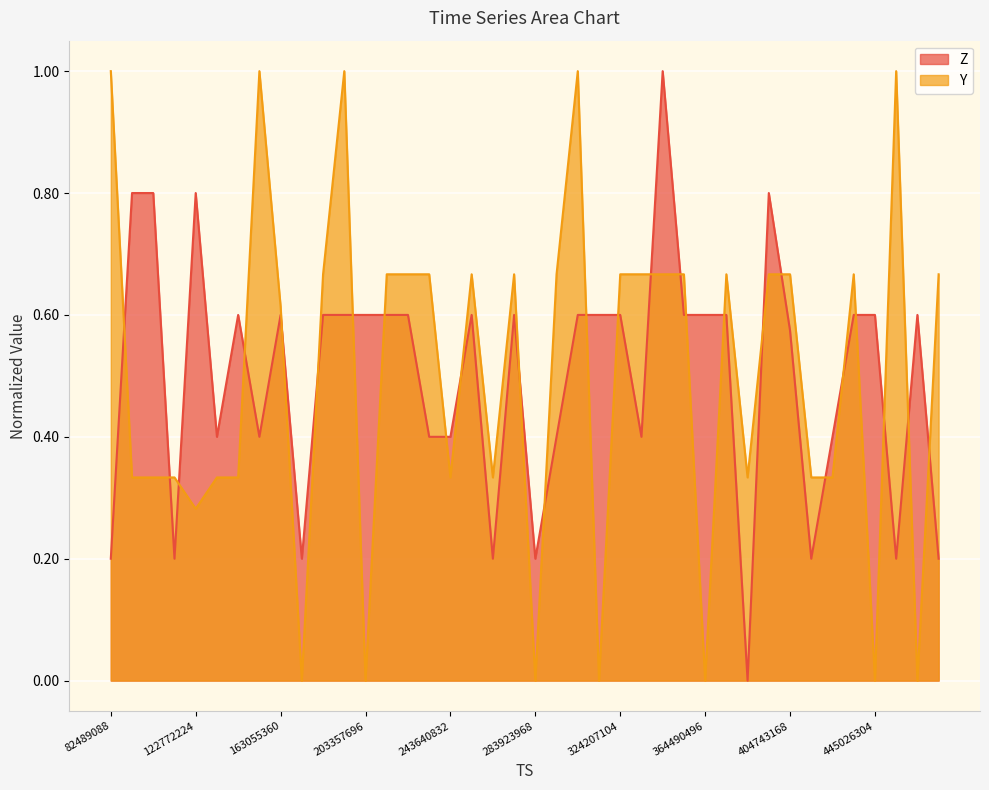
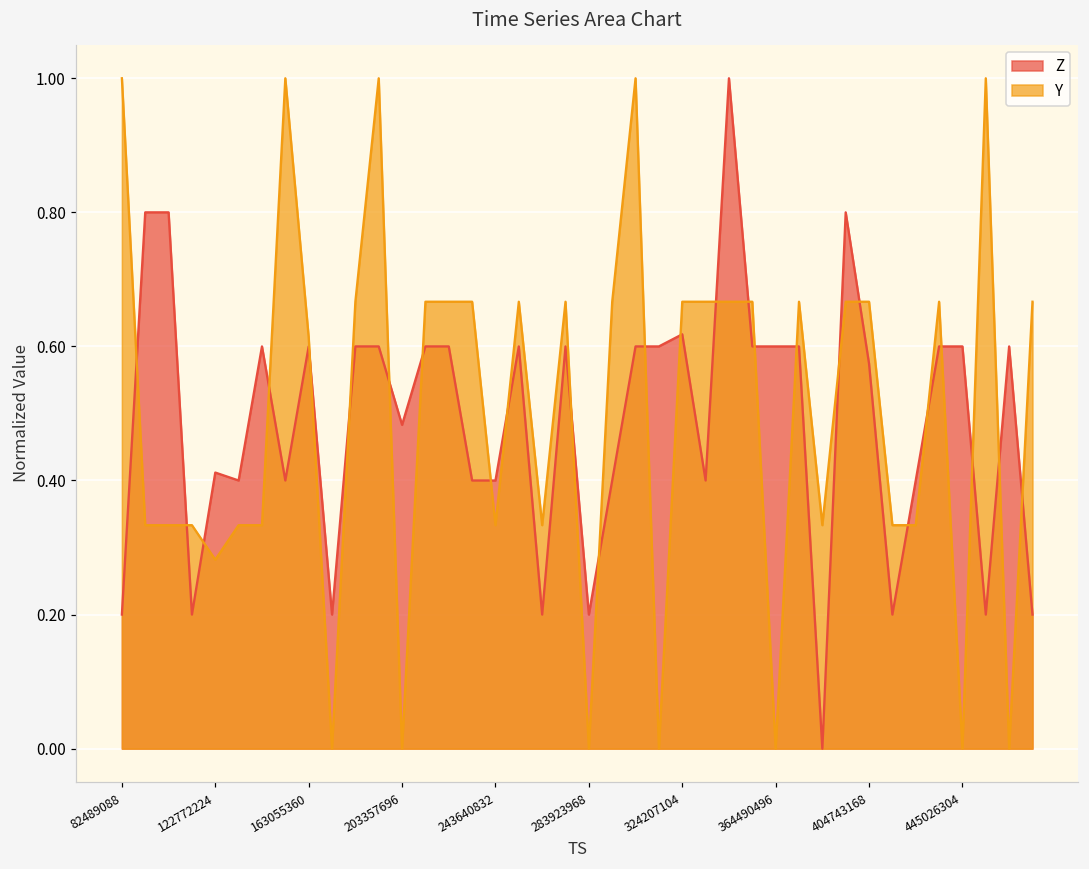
  {
    "Z": {
      "82489088": 0.20,
-     "122772224": 0.80,
+     "122772224": 0.41,
      "163055360": 0.60,
-     "203357696": 0.60,
+     "203357696": 0.48,
      "243640832": 0.40,
      "283923968": 0.20,
-     "324207104": 0.60,
+     "324207104": 0.62,
      "364490496": 0.60,
      "404743168": 0.57,
      "445026304": 0.60
    },
    "Y": {
      "82489088": 1.00,
      "122772224": 0.28,
      "163055360": 0.61,
      "203357696": 0.00,
      "243640832": 0.33,
      "283923968": 0.00,
      "324207104": 0.67,
      "364490496": 0.00,
      "404743168": 0.67,
      "445026304": 0.00
    }
  }
